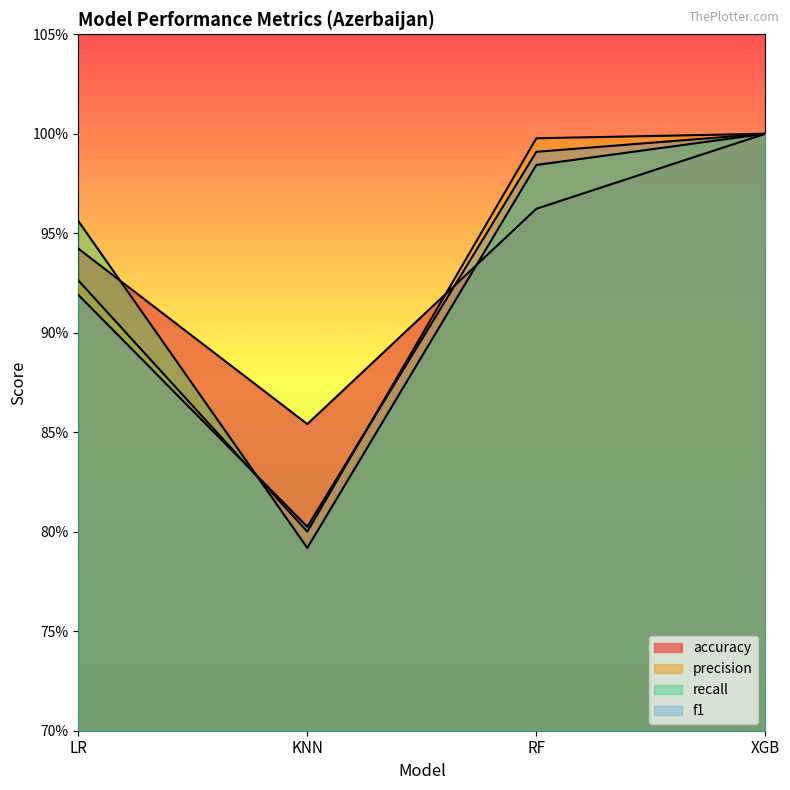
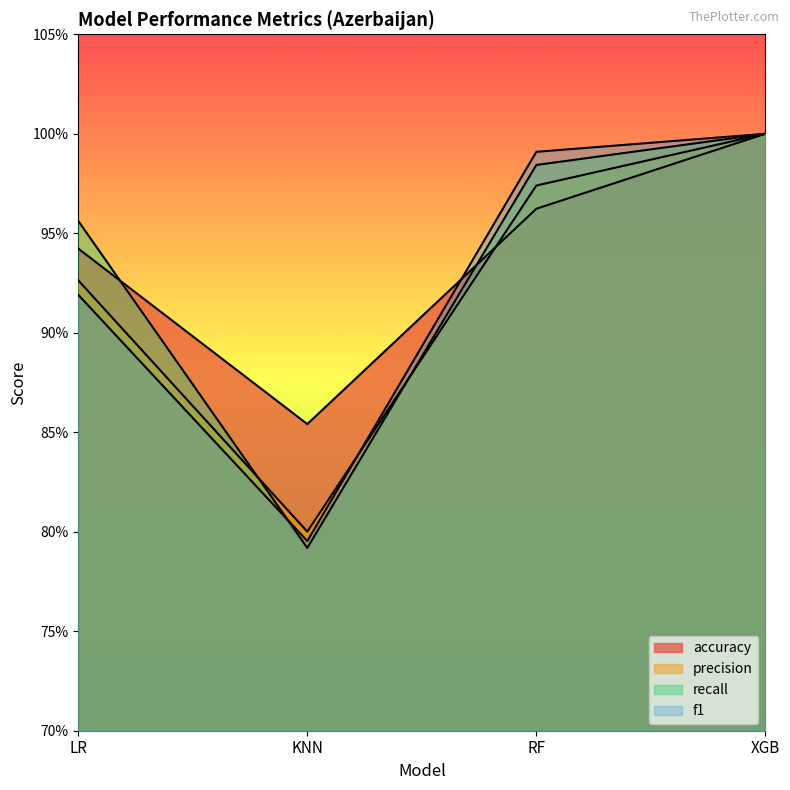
  {
    "accuracy": {
      "LR": "94.2%",
      "KNN": "85.4%",
      "RF": "96.2%"
    },
    "precision": {
      "LR": "92.6%",
      "KNN": "80.0%",
-     "RF": "99.8%"
+     "RF": "97.4%"
    },
    "recall": {
      "LR": "95.6%",
      "KNN": "79.2%",
      "RF": "98.4%"
    },
    "f1": {
      "LR": "91.9%",
-     "KNN": "80.2%",
+     "KNN": "79.5%",
      "RF": "99.1%"
    }
  }
